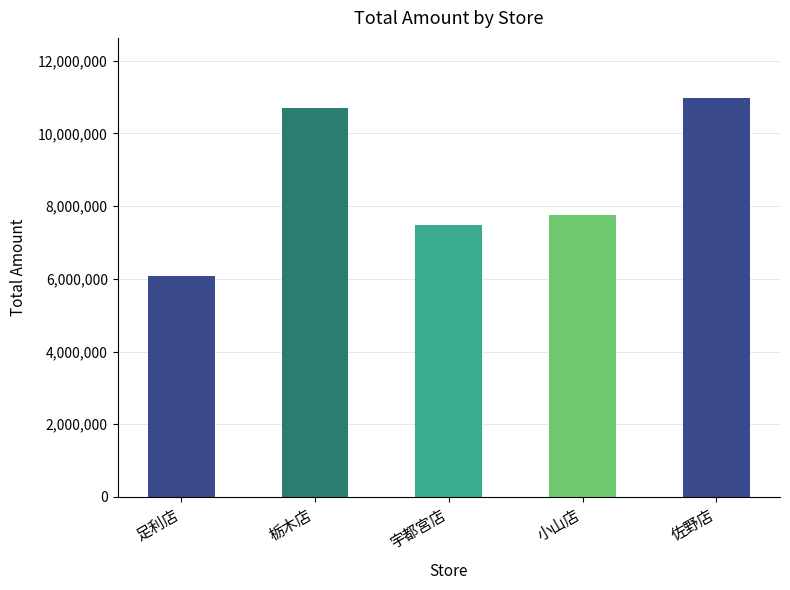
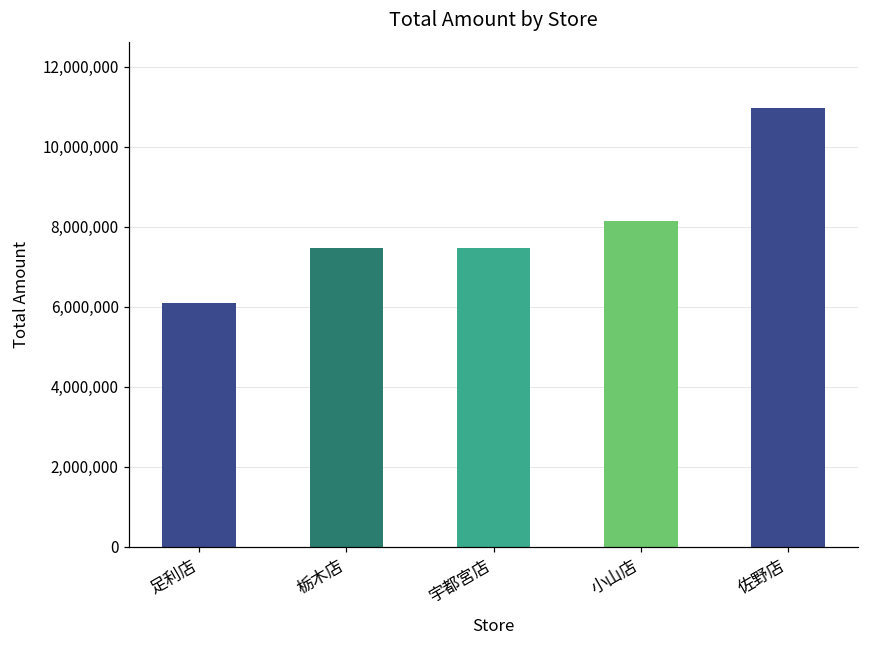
  {
    "足利店": "6,100,000",
-   "栃木店": "10,700,000",
+   "栃木店": "7,500,000",
    "宇都宮店": "7,500,000",
-   "小山店": "7,800,000",
+   "小山店": "8,100,000",
    "佐野店": "11,000,000"
  }
